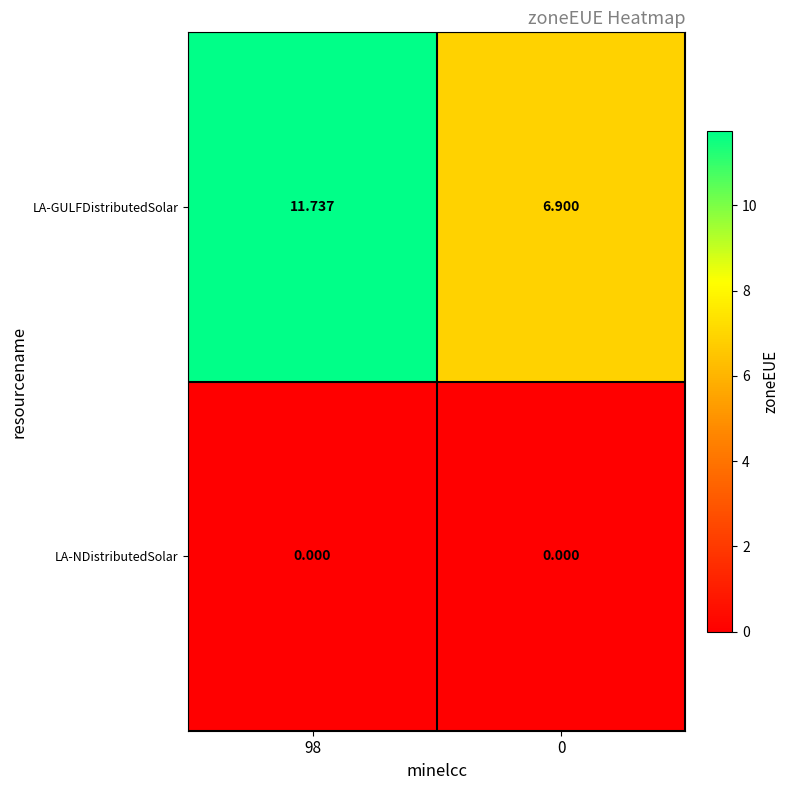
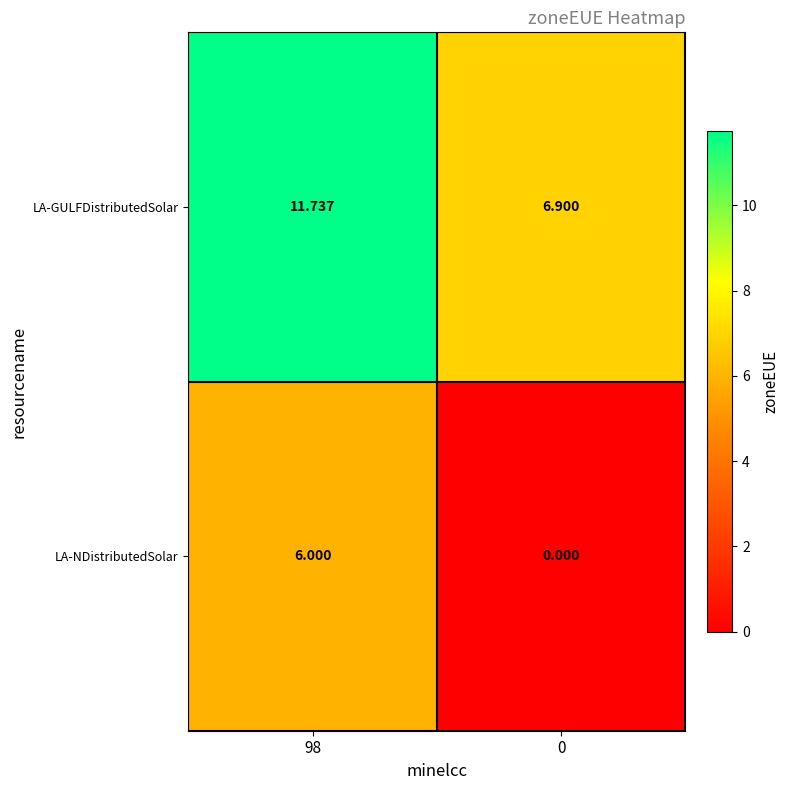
  {
    "LA-GULFDistributedSolar": {
      "98": 11.737,
      "0": 6.900
    },
    "LA-NDistributedSolar": {
-     "98": 0.000,
+     "98": 6.000,
      "0": 0.000
    }
  }
